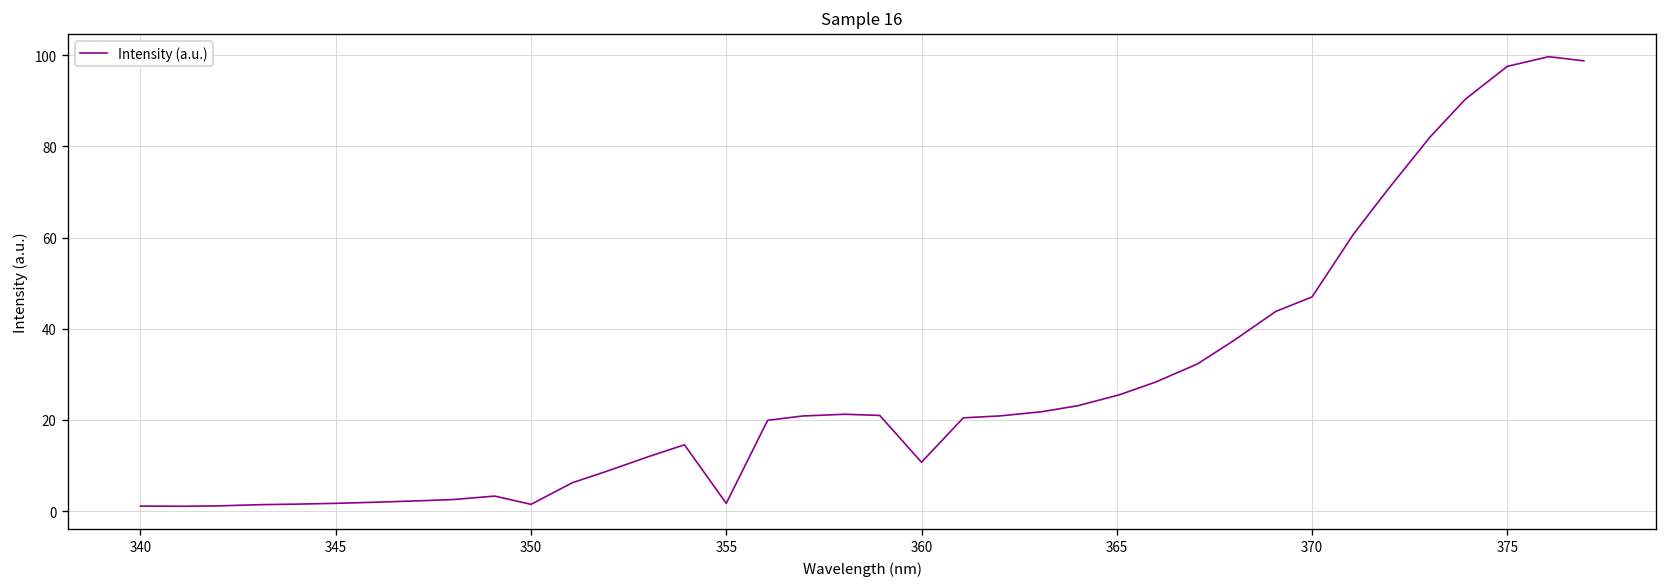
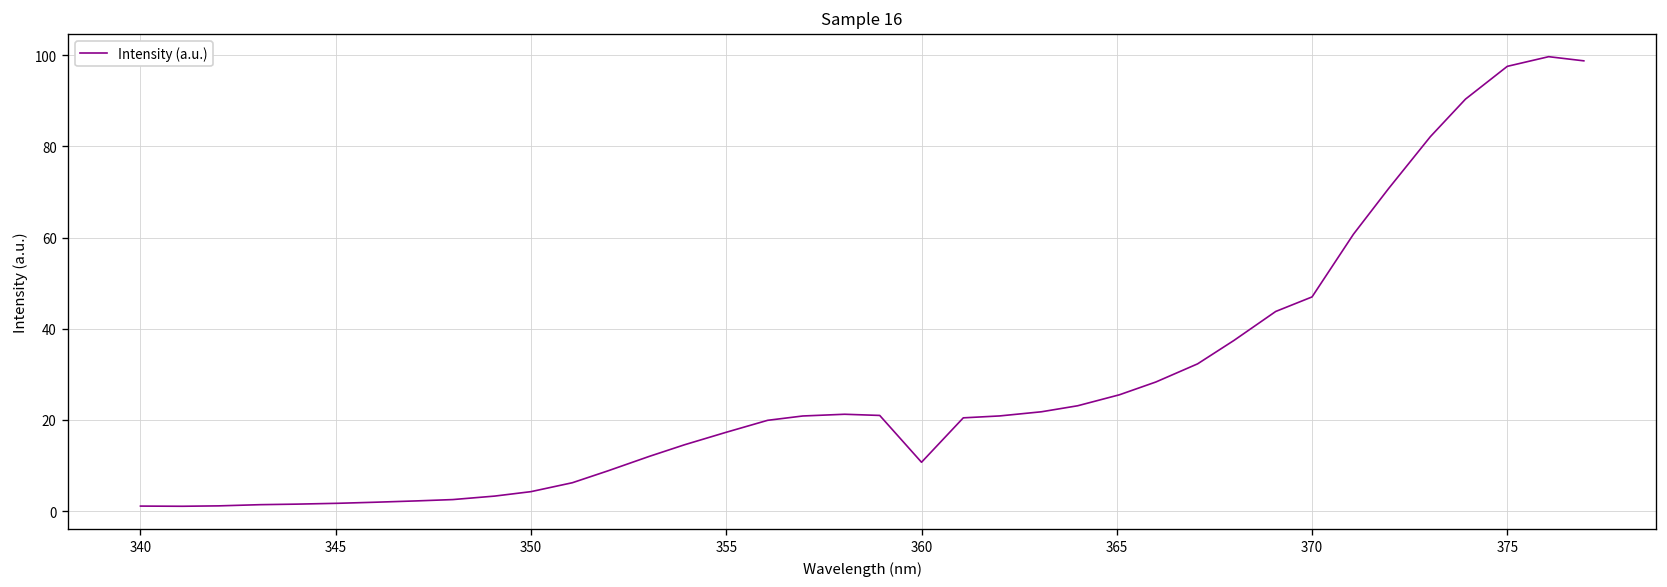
  {
    "340": 1,
-   "350": 1,
-   "355": 2,
+   "350": 4,
+   "355": 17,
    "360": 11,
    "370": 47,
    "375": 98
  }
